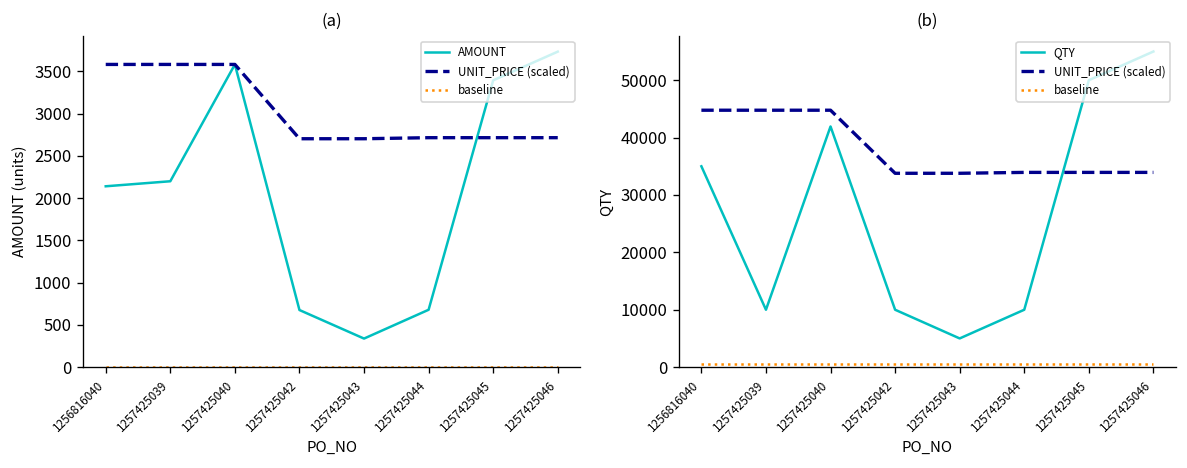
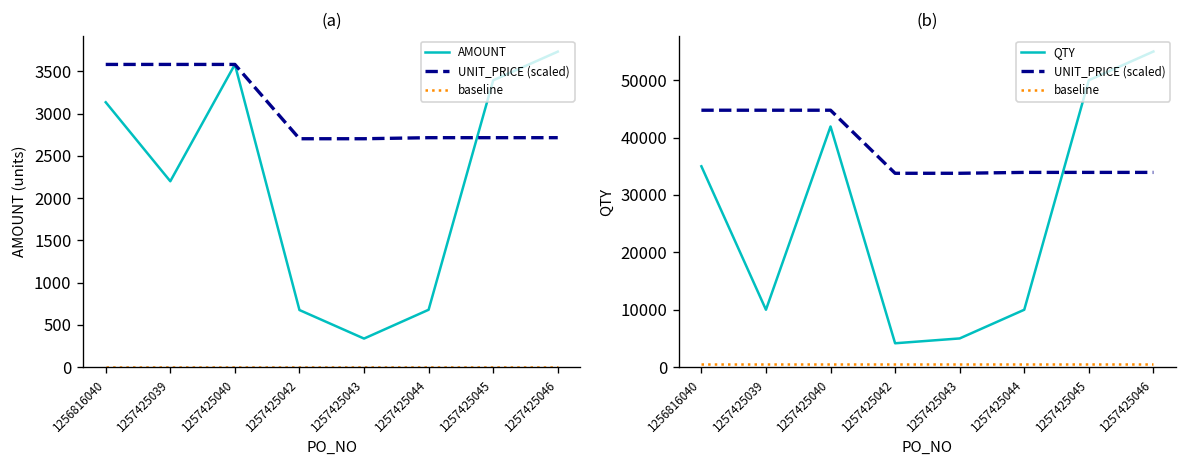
  {
    "(a)": {
      "AMOUNT": {
-       "1256816040": 2100,
+       "1256816040": 3100,
        "1257425039": 2200,
        "1257425042": 700,
        "1257425043": 300,
        "1257425044": 700
      },
      "UNIT_PRICE (scaled)": {
        "1256816040": 3600,
        "1257425039": 3600,
        "1257425042": 2700,
        "1257425043": 2700,
        "1257425044": 2700,
        "1257425045": 2700,
        "1257425046": 2700
      },
      "baseline": {
        "1256816040": 0,
        "1257425039": 0,
        "1257425040": 0,
        "1257425042": 0,
        "1257425043": 0,
        "1257425044": 0,
        "1257425045": 0,
        "1257425046": 0
      }
    },
    "(b)": {
      "QTY": {
        "1256816040": 35000,
        "1257425039": 10000,
        "1257425040": 42000,
-       "1257425042": 10000,
+       "1257425042": 4000,
        "1257425043": 5000,
        "1257425044": 10000
      },
      "UNIT_PRICE (scaled)": {
        "1256816040": 45000,
        "1257425039": 45000,
        "1257425040": 45000,
        "1257425042": 34000,
        "1257425043": 34000,
        "1257425044": 34000,
        "1257425045": 34000,
        "1257425046": 34000
      },
      "baseline": {
        "1256816040": 1000,
        "1257425039": 1000,
        "1257425040": 1000,
        "1257425042": 1000,
        "1257425043": 1000,
        "1257425044": 1000,
        "1257425045": 1000,
        "1257425046": 1000
      }
    }
  }
